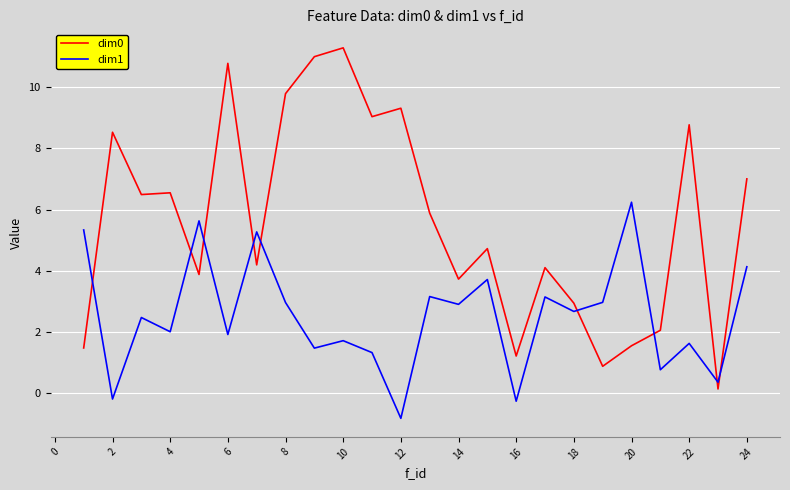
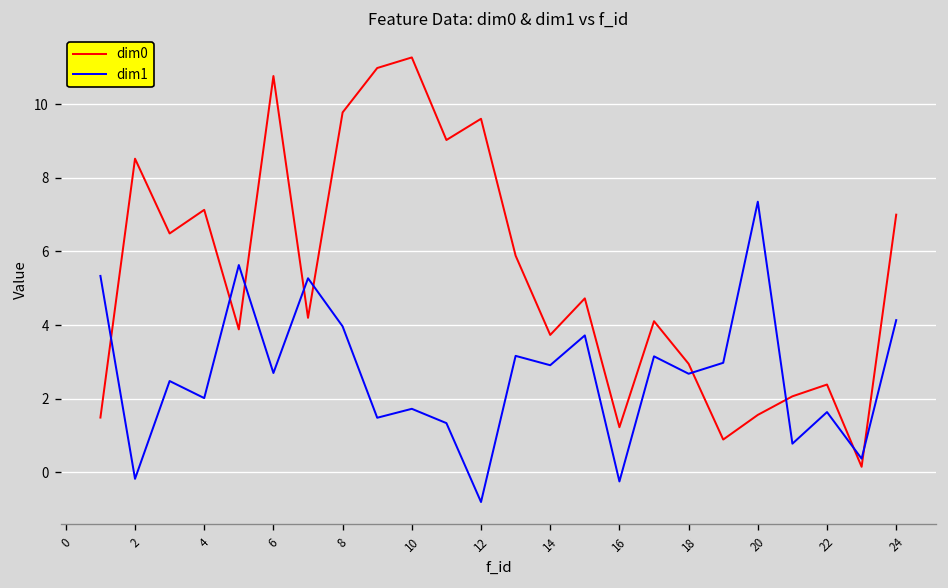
  {
    "dim0": {
      "2": 8.5,
-     "4": 6.5,
+     "4": 7.1,
      "6": 10.8,
      "8": 9.8,
      "10": 11.3,
-     "12": 9.3,
+     "12": 9.6,
      "14": 3.7,
      "16": 1.2,
      "18": 2.9,
      "20": 1.6,
-     "22": 8.8,
+     "22": 2.4,
      "24": 7.0
    },
    "dim1": {
      "2": -0.2,
      "4": 2.0,
-     "6": 1.9,
-     "8": 3.0,
+     "6": 2.7,
+     "8": 4.0,
      "10": 1.7,
      "12": -0.8,
      "14": 2.9,
      "16": -0.3,
      "18": 2.7,
-     "20": 6.2,
+     "20": 7.4,
      "22": 1.6,
      "24": 4.1
    }
  }
